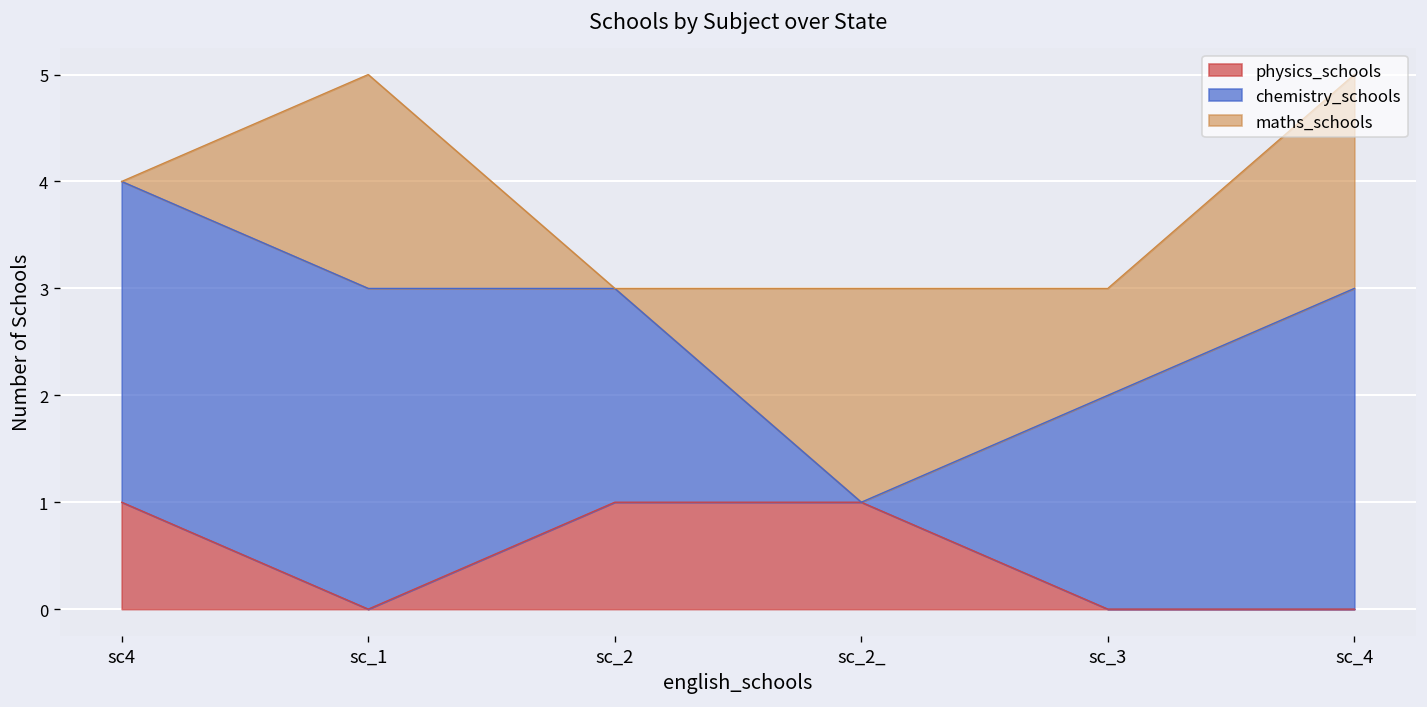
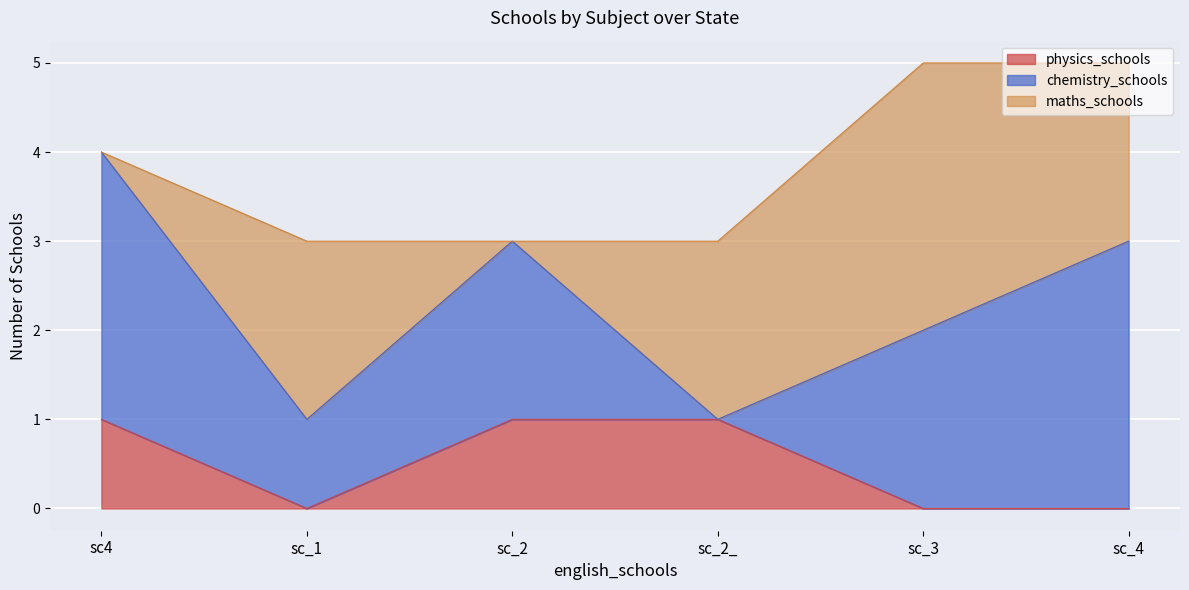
  {
    "physics_schools": {
      "sc4": 1,
      "sc_1": 0,
      "sc_2": 1,
      "sc_3": 0,
      "sc_4": 0
    },
    "chemistry_schools": {
-     "sc_1": 3,
+     "sc_1": 1,
      "sc_3": 2,
      "sc_4": 3
    },
    "maths_schools": {
      "sc_1": 2,
      "sc_2_": 2,
-     "sc_3": 1
+     "sc_3": 3
    }
  }
